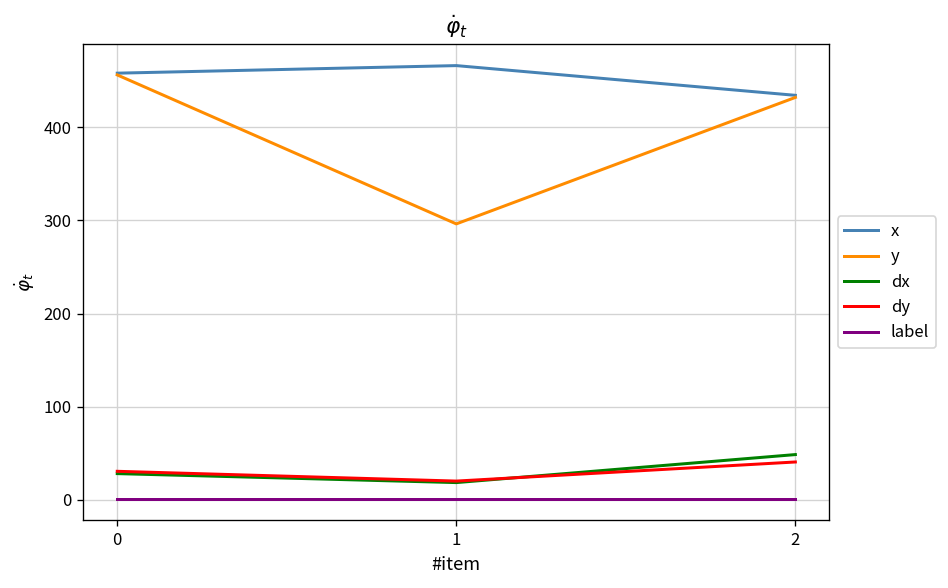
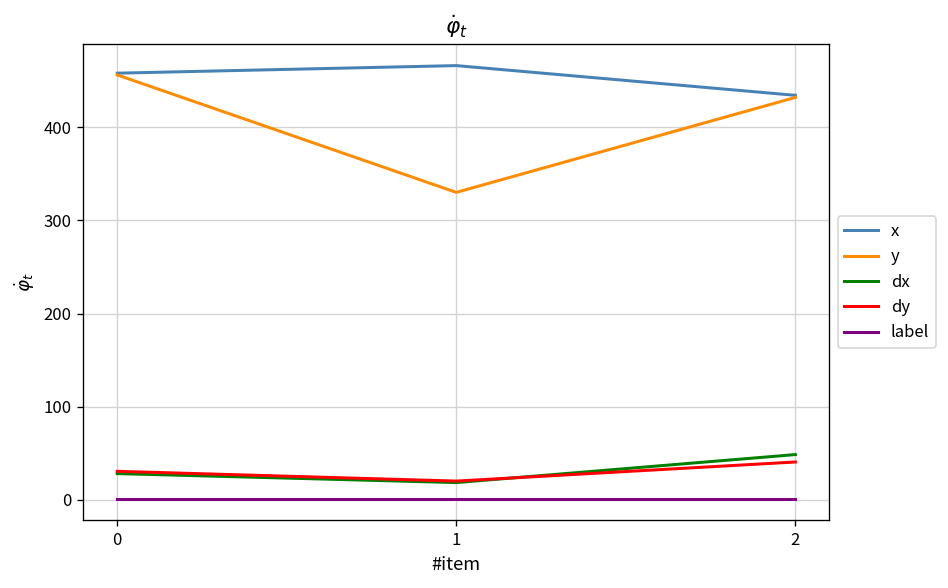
  {
    "x": {
      "1": 470
    },
    "y": {
-     "1": 300
+     "1": 330
    },
    "dx": {
      "2": 50
    },
    "dy": {
      "2": 40
    },
    "label": {
      "0": 0,
      "1": 0,
      "2": 0
    }
  }
